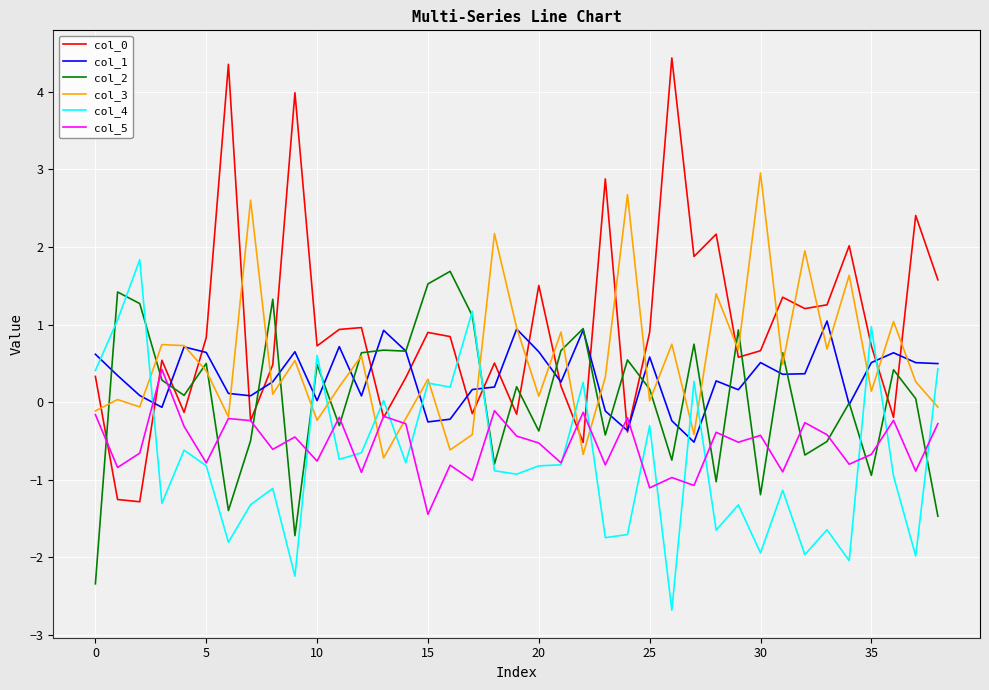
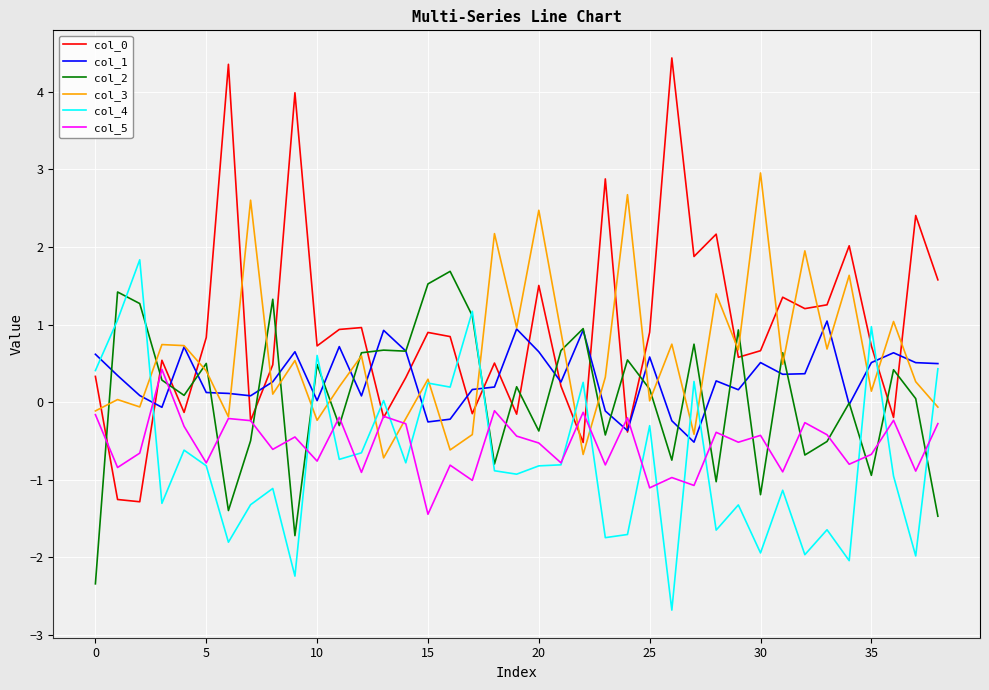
  {
    "col_0": {
      "0": 0.3,
      "5": 0.8,
      "10": 0.7,
      "15": 0.9,
      "20": 1.5,
      "25": 0.9,
      "30": 0.7,
      "35": 0.7
    },
    "col_1": {
      "0": 0.6,
-     "5": 0.6,
+     "5": 0.1,
      "10": 0.0,
      "15": -0.3,
      "20": 0.6,
      "25": 0.6,
      "30": 0.5,
      "35": 0.5
    },
    "col_2": {
      "0": -2.3,
      "5": 0.5,
      "10": 0.5,
      "15": 1.5,
      "20": -0.4,
      "25": 0.2,
      "30": -1.2,
      "35": -0.9
    },
    "col_3": {
      "0": -0.1,
      "5": 0.4,
      "10": -0.2,
      "15": 0.3,
-     "20": 0.1,
+     "20": 2.5,
      "25": 0.0,
      "30": 3.0,
      "35": 0.1
    },
    "col_4": {
      "0": 0.4,
      "5": -0.8,
      "10": 0.6,
      "15": 0.2,
      "20": -0.8,
      "25": -0.3,
      "30": -1.9,
      "35": 1.0
    },
    "col_5": {
      "0": -0.2,
      "5": -0.8,
      "10": -0.8,
      "15": -1.4,
      "20": -0.5,
      "25": -1.1,
      "30": -0.4,
      "35": -0.7
    }
  }
